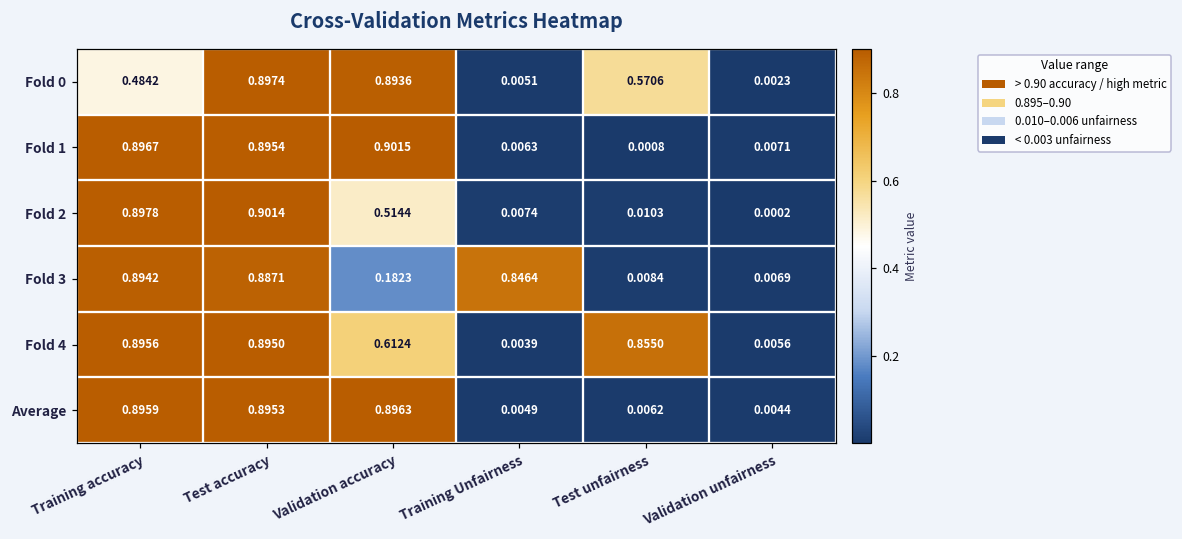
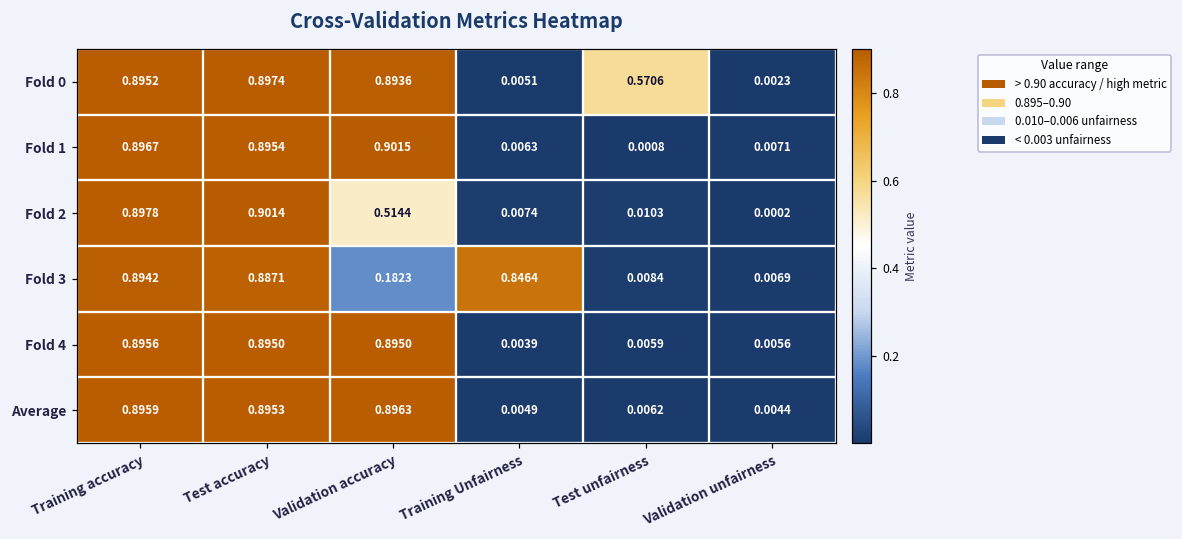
  {
    "Fold 0": {
-     "Training accuracy": 0.4842,
+     "Training accuracy": 0.8952,
      "Test accuracy": 0.8974,
      "Validation accuracy": 0.8936,
      "Training Unfairness": 0.0051,
      "Test unfairness": 0.5706,
      "Validation unfairness": 0.0023
    },
    "Fold 1": {
      "Training accuracy": 0.8967,
      "Test accuracy": 0.8954,
      "Validation accuracy": 0.9015,
      "Training Unfairness": 0.0063,
      "Test unfairness": 0.0008,
      "Validation unfairness": 0.0071
    },
    "Fold 2": {
      "Training accuracy": 0.8978,
      "Test accuracy": 0.9014,
      "Validation accuracy": 0.5144,
      "Training Unfairness": 0.0074,
      "Test unfairness": 0.0103,
      "Validation unfairness": 0.0002
    },
    "Fold 3": {
      "Training accuracy": 0.8942,
      "Test accuracy": 0.8871,
      "Validation accuracy": 0.1823,
      "Training Unfairness": 0.8464,
      "Test unfairness": 0.0084,
      "Validation unfairness": 0.0069
    },
    "Fold 4": {
      "Training accuracy": 0.8956,
      "Test accuracy": 0.8950,
-     "Validation accuracy": 0.6124,
+     "Validation accuracy": 0.8950,
      "Training Unfairness": 0.0039,
-     "Test unfairness": 0.8550,
+     "Test unfairness": 0.0059,
      "Validation unfairness": 0.0056
    },
    "Average": {
      "Training accuracy": 0.8959,
      "Test accuracy": 0.8953,
      "Validation accuracy": 0.8963,
      "Training Unfairness": 0.0049,
      "Test unfairness": 0.0062,
      "Validation unfairness": 0.0044
    }
  }
